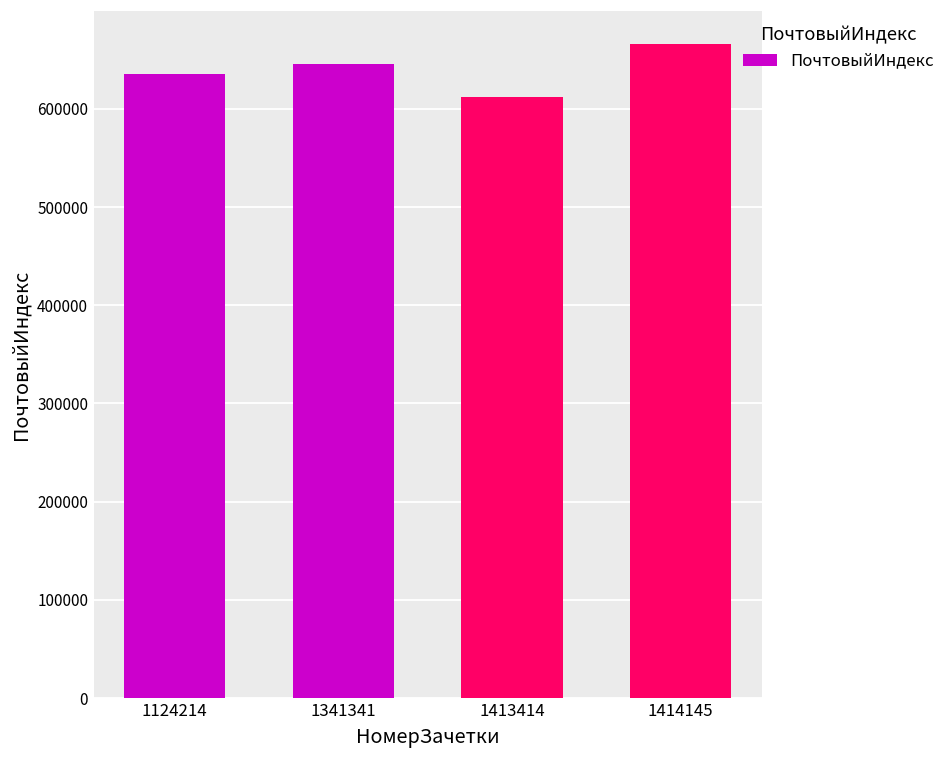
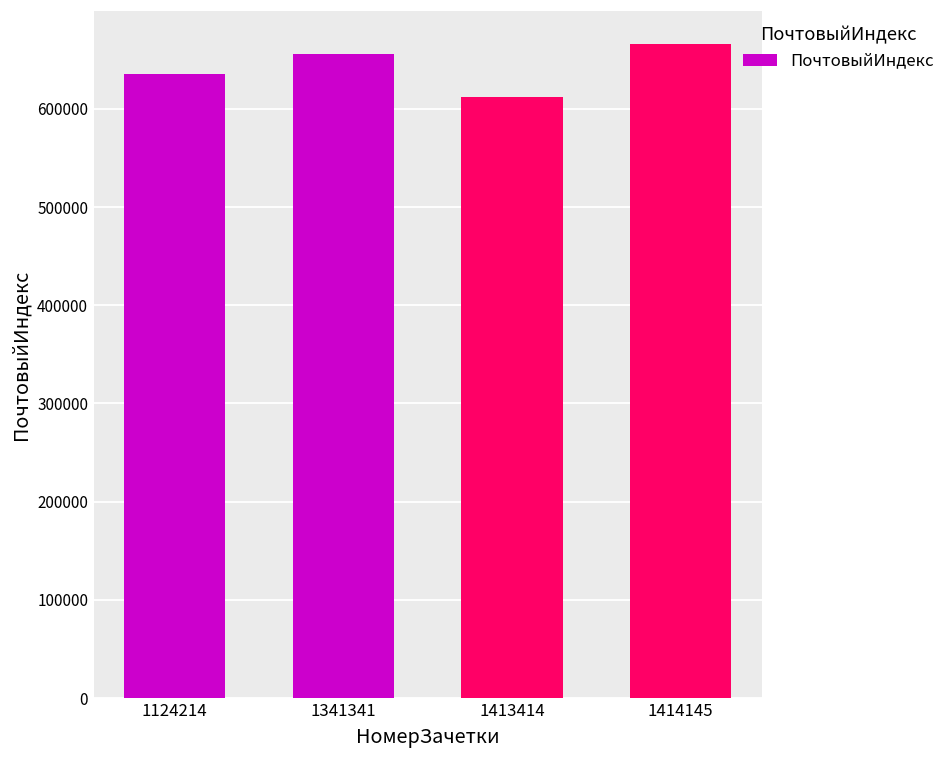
  {
    "1124214": 640000,
-   "1341341": 650000,
+   "1341341": 660000,
    "1413414": 610000,
    "1414145": 670000
  }
